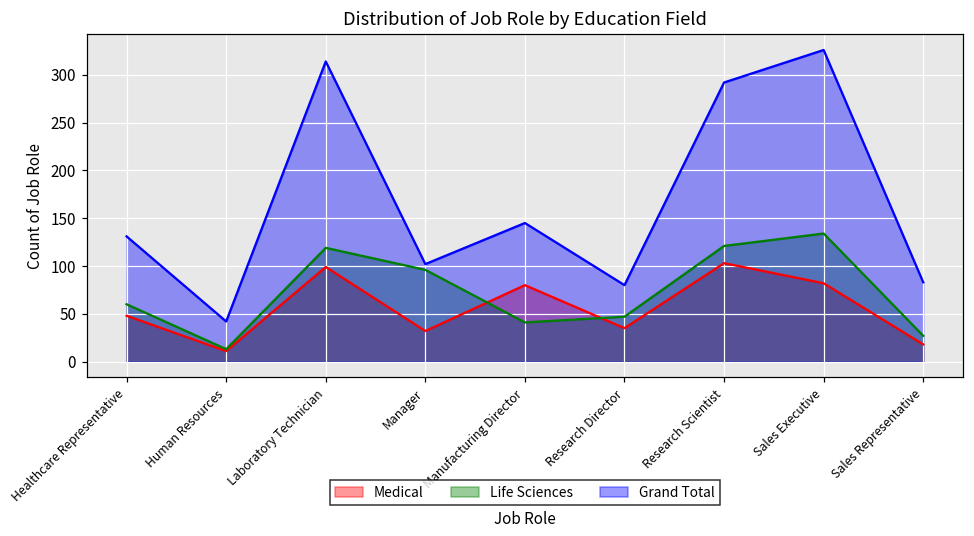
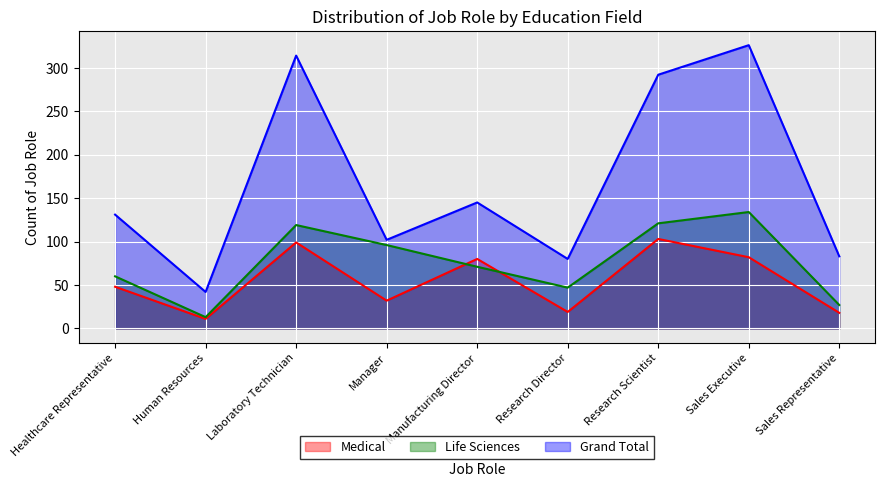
  {
    "Medical": {
      "Healthcare Representative": 50,
      "Laboratory Technician": 100,
      "Manager": 30,
      "Manufacturing Director": 80,
-     "Research Director": 40,
+     "Research Director": 20,
      "Research Scientist": 100,
      "Sales Executive": 80,
      "Sales Representative": 20
    },
    "Life Sciences": {
      "Healthcare Representative": 60,
      "Laboratory Technician": 120,
      "Manager": 100,
-     "Manufacturing Director": 40,
+     "Manufacturing Director": 70,
      "Research Director": 50,
      "Research Scientist": 120,
      "Sales Executive": 130,
      "Sales Representative": 30
    },
    "Grand Total": {
      "Healthcare Representative": 130,
      "Human Resources": 40,
      "Laboratory Technician": 310,
      "Manager": 100,
      "Manufacturing Director": 150,
      "Research Director": 80,
      "Research Scientist": 290,
      "Sales Executive": 330,
      "Sales Representative": 80
    }
  }
